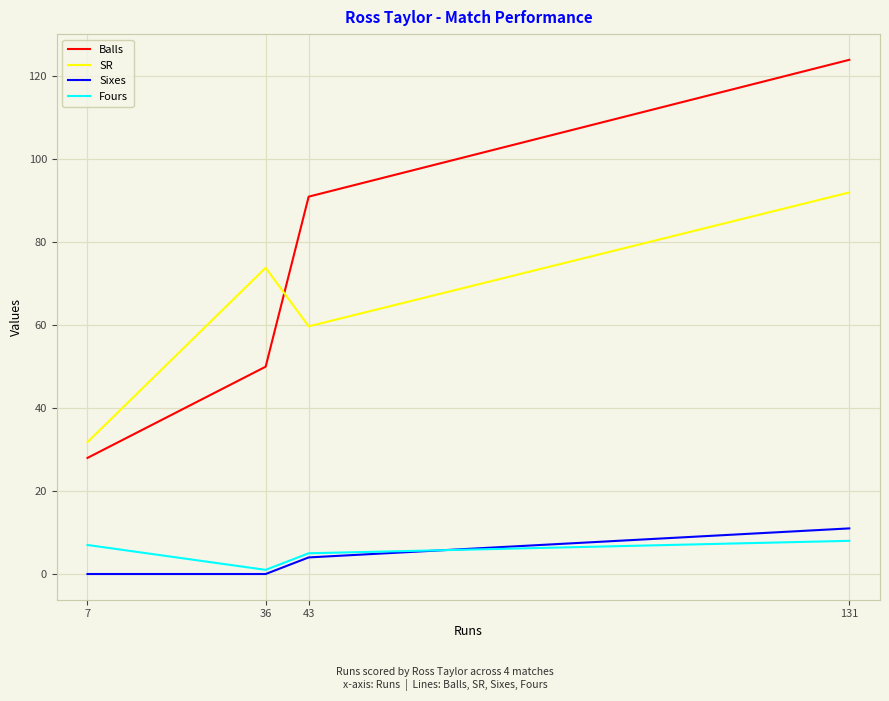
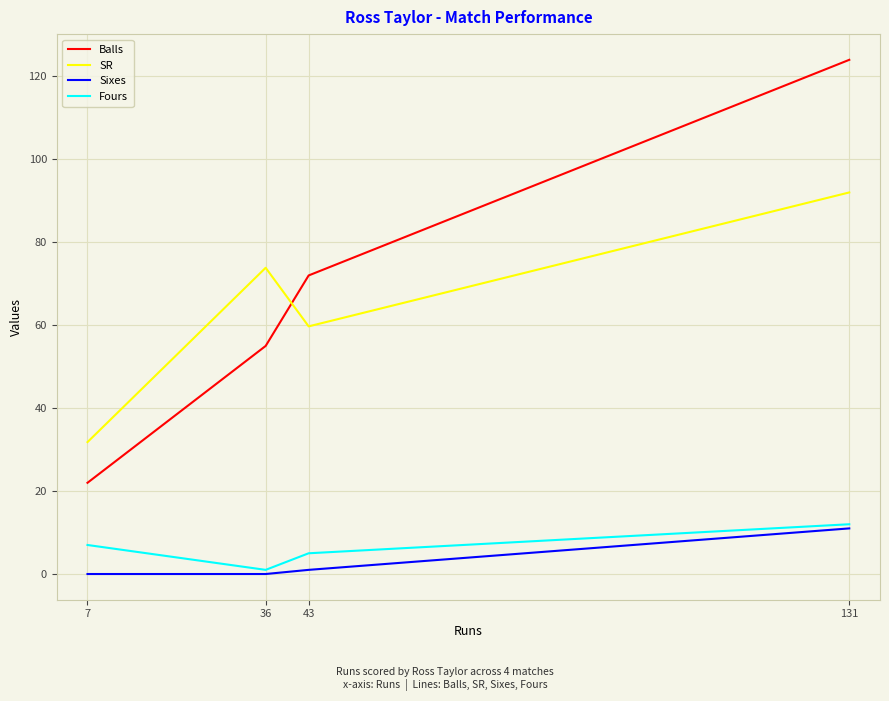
  {
    "Balls": {
-     "7": 28,
-     "36": 50,
-     "43": 91,
+     "7": 22,
+     "36": 55,
+     "43": 72,
      "131": 124
    },
    "SR": {
      "7": 32,
      "36": 74,
      "43": 60,
      "131": 92
    },
    "Sixes": {
      "7": 0,
      "36": 0,
-     "43": 4,
+     "43": 1,
      "131": 11
    },
    "Fours": {
      "7": 7,
      "36": 1,
      "43": 5,
-     "131": 8
+     "131": 12
    }
  }
